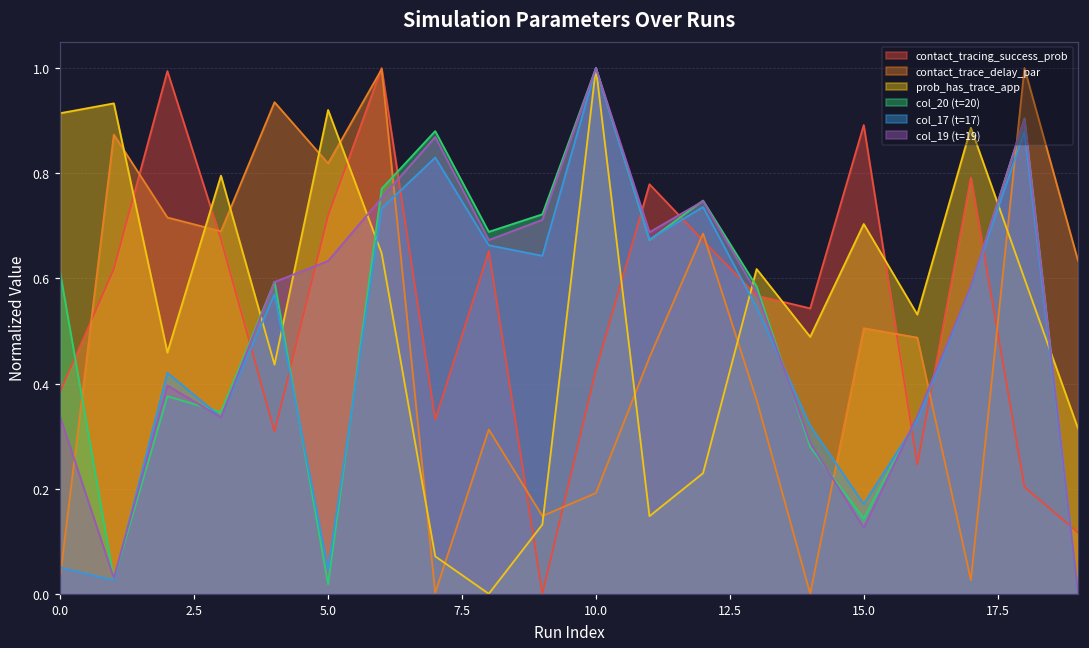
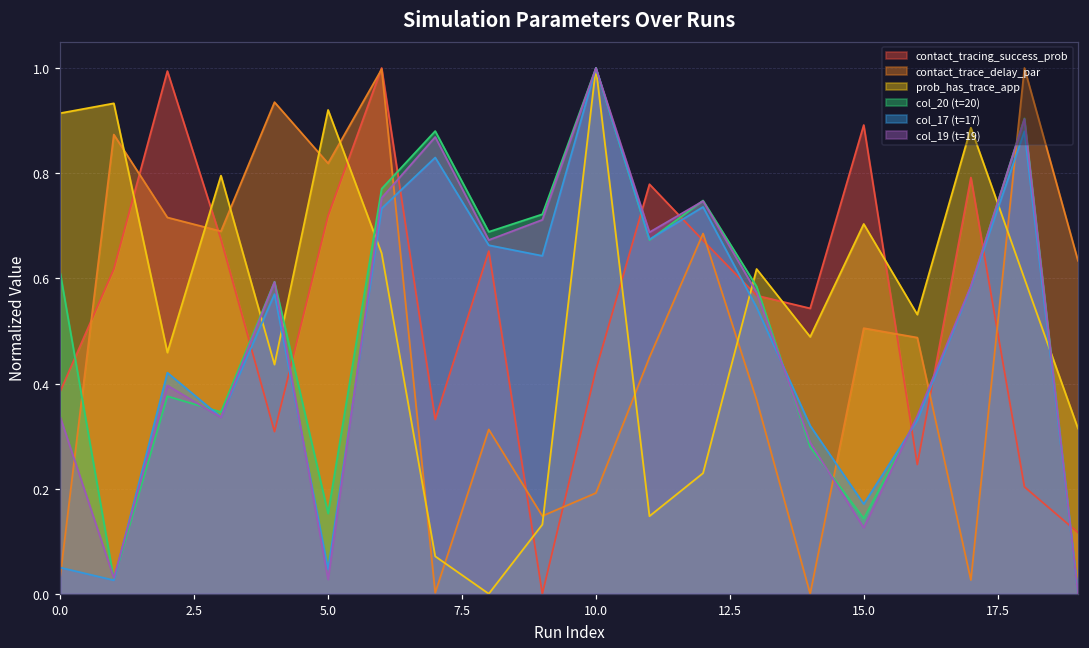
  {
    "col_20 (t=20)": {
      "0.0": 0.61,
-     "5.0": 0.02,
+     "5.0": 0.15,
      "15.0": 0.14
    },
    "col_17 (t=17)": {
      "0.0": 0.05,
      "5.0": 0.05,
      "15.0": 0.17
    },
    "col_19 (t=19)": {
      "0.0": 0.34,
-     "5.0": 0.63,
+     "5.0": 0.03,
      "15.0": 0.13
    }
  }
